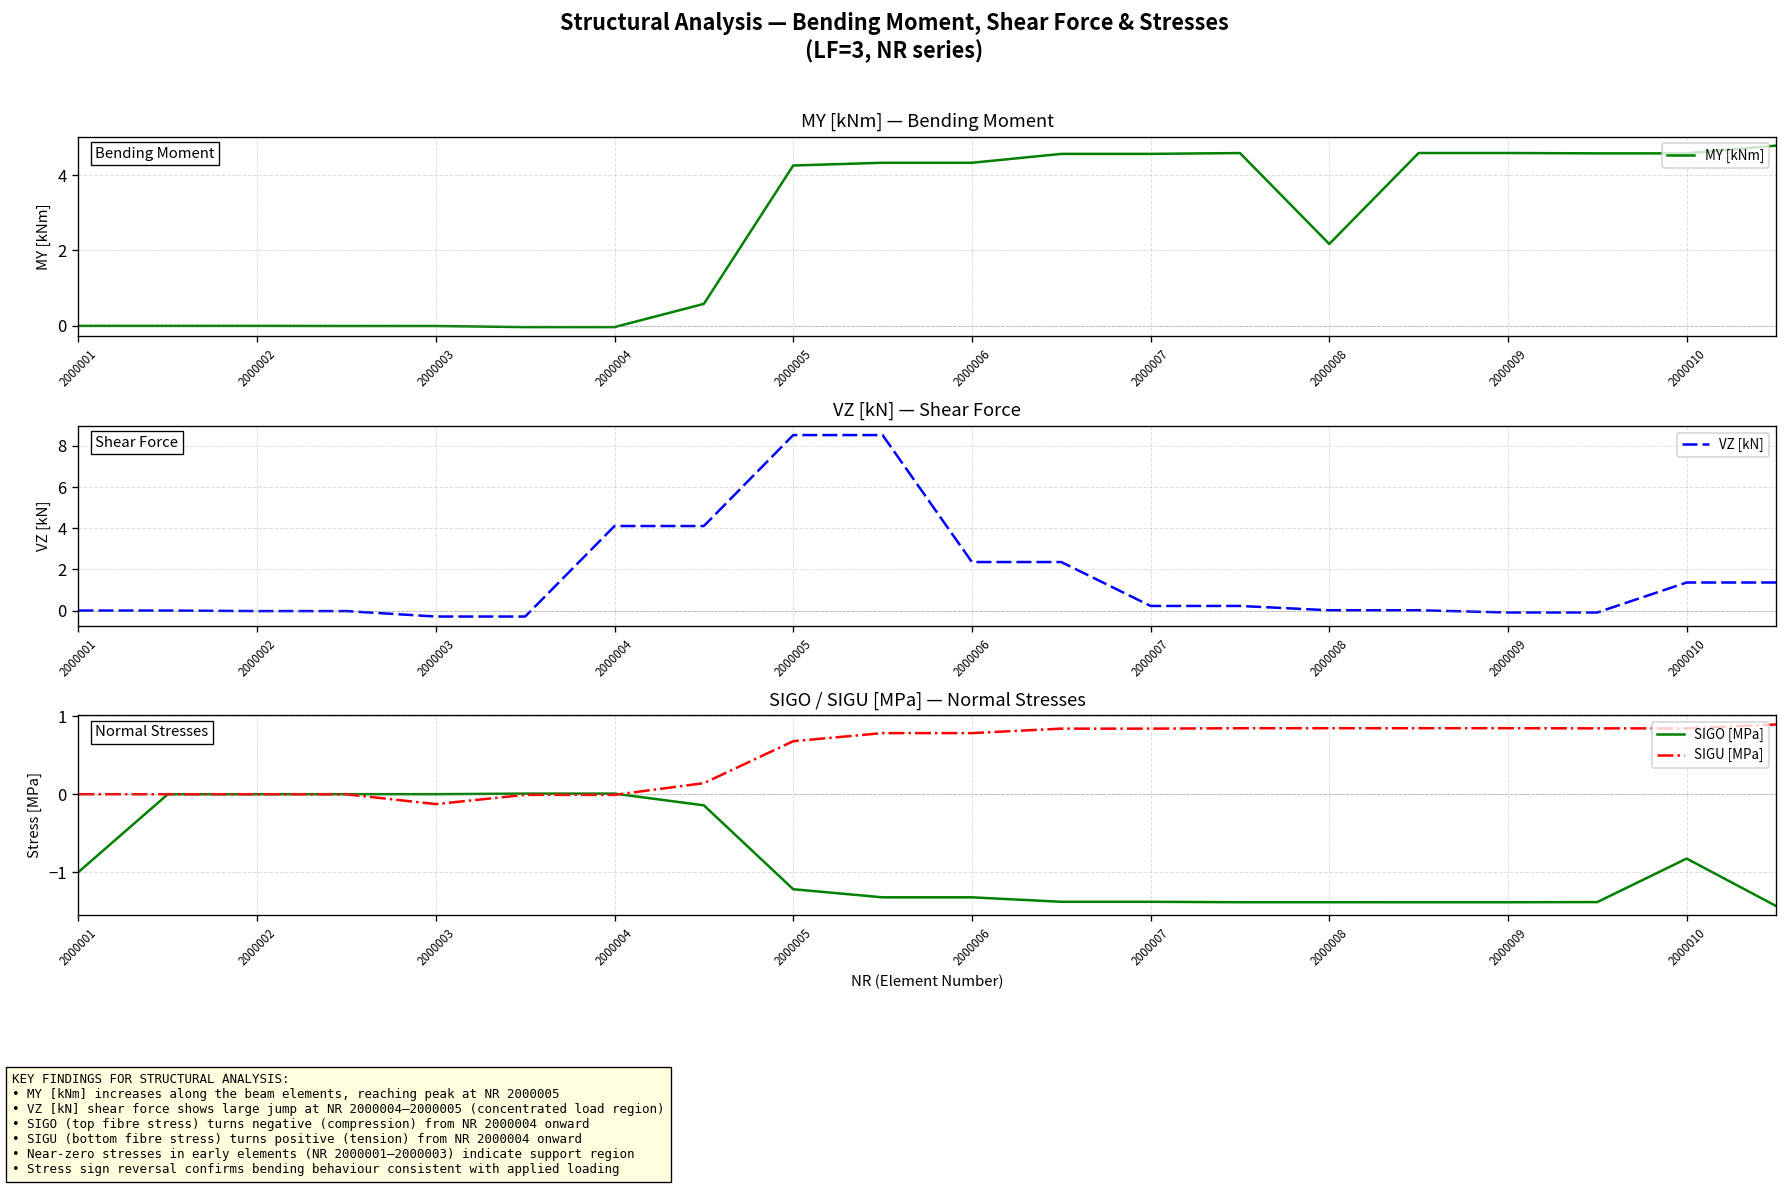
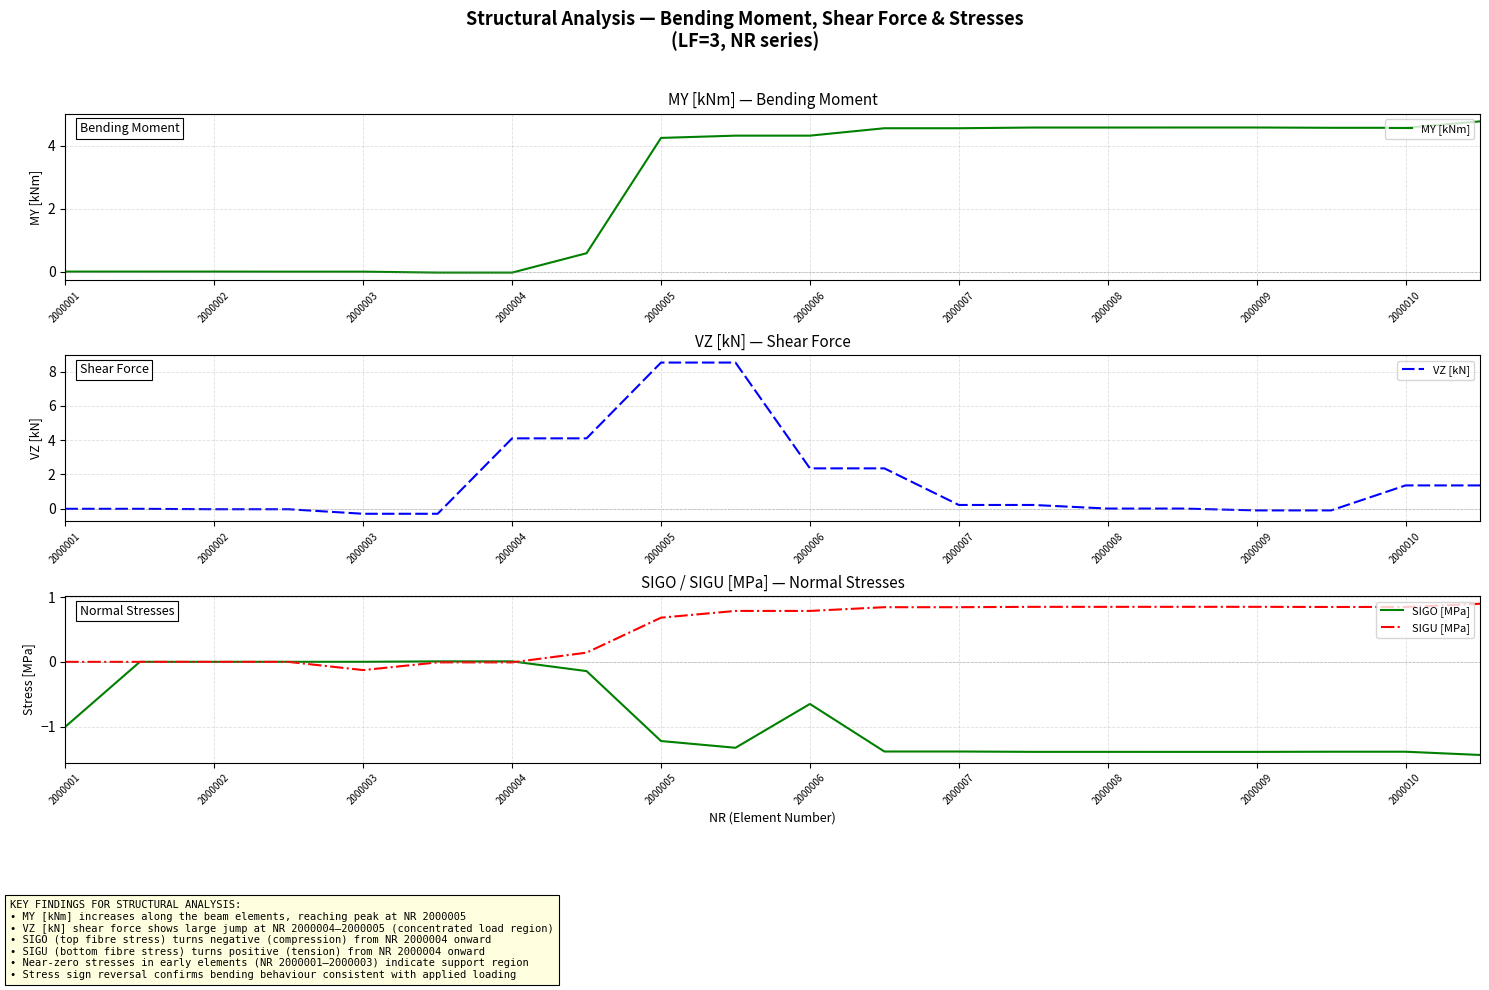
  {
    "MY [kNm] — Bending Moment": {
      "2000001": 0.0,
      "2000002": 0.0,
      "2000003": 0.0,
      "2000004": 0.0,
      "2000005": 4.3,
      "2000006": 4.3,
      "2000007": 4.6,
-     "2000008": 2.2,
+     "2000008": 4.6,
      "2000009": 4.6
    },
    "VZ [kN] — Shear Force": {
      "2000001": 0.0,
      "2000002": 0.0,
      "2000003": -0.3,
      "2000004": 4.1,
      "2000005": 8.5,
      "2000006": 2.4,
      "2000007": 0.2,
      "2000008": 0.0,
      "2000009": -0.1,
      "2000010": 1.4
    },
    "SIGO / SIGU [MPa] — Normal Stresses": {
      "SIGO [MPa]": {
        "2000001": -1.0,
        "2000003": 0.0,
        "2000005": -1.2,
-       "2000006": -1.3,
+       "2000006": -0.6,
        "2000007": -1.4,
        "2000008": -1.4,
        "2000009": -1.4,
-       "2000010": -0.8
+       "2000010": -1.4
      },
      "SIGU [MPa]": {
        "2000001": 0.0,
        "2000003": -0.1,
        "2000005": 0.7,
        "2000006": 0.8,
        "2000007": 0.8,
        "2000008": 0.8,
        "2000009": 0.8
      }
    }
  }
